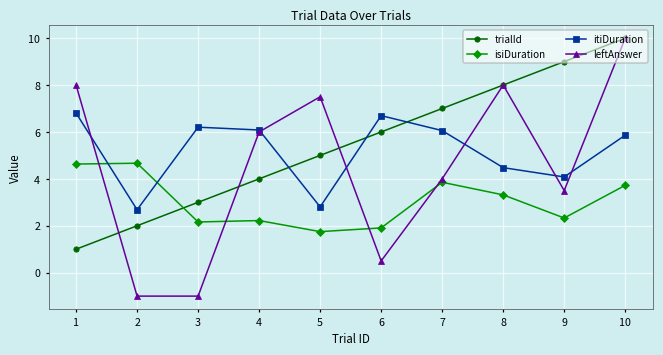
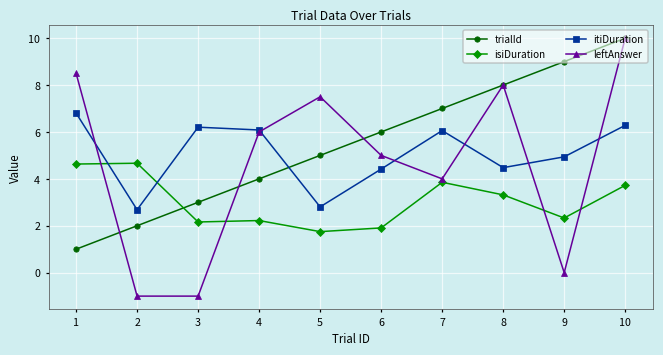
  {
    "itiDuration": {
      "1": 6.8,
      "2": 2.7,
      "3": 6.2,
      "5": 2.8,
-     "6": 6.7,
+     "6": 4.4,
      "7": 6.1,
      "8": 4.5,
-     "9": 4.1,
-     "10": 5.9
+     "9": 4.9,
+     "10": 6.3
    },
    "leftAnswer": {
-     "1": 8.0,
+     "1": 8.5,
      "2": -1.0,
      "3": -1.0,
      "5": 7.5,
-     "6": 0.5,
+     "6": 5.0,
      "7": 4.0,
-     "9": 3.5
+     "9": 0.0
    }
  }
